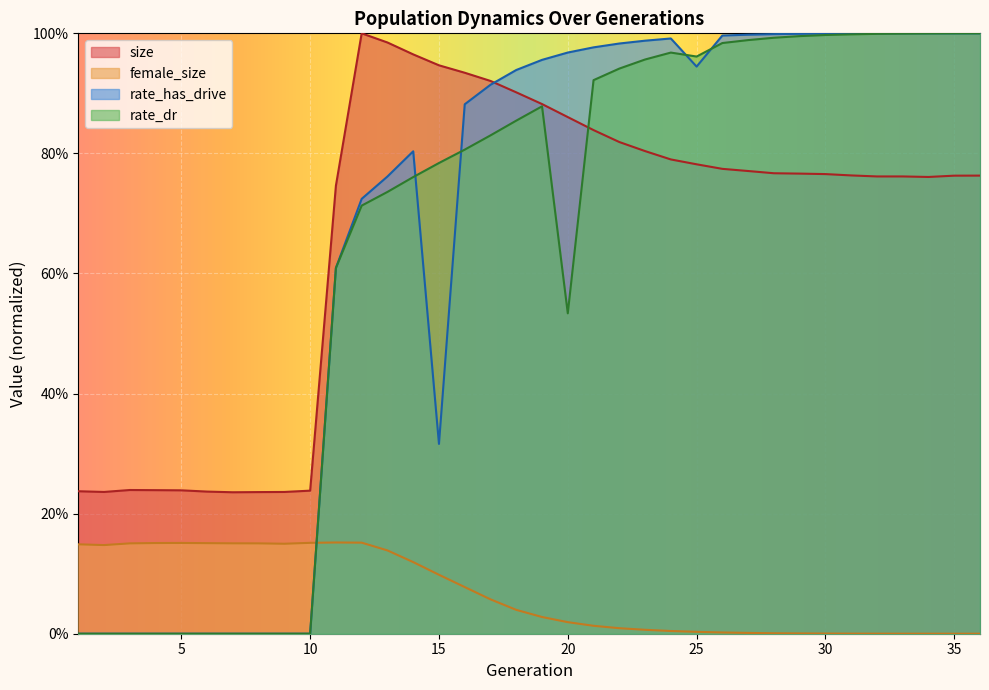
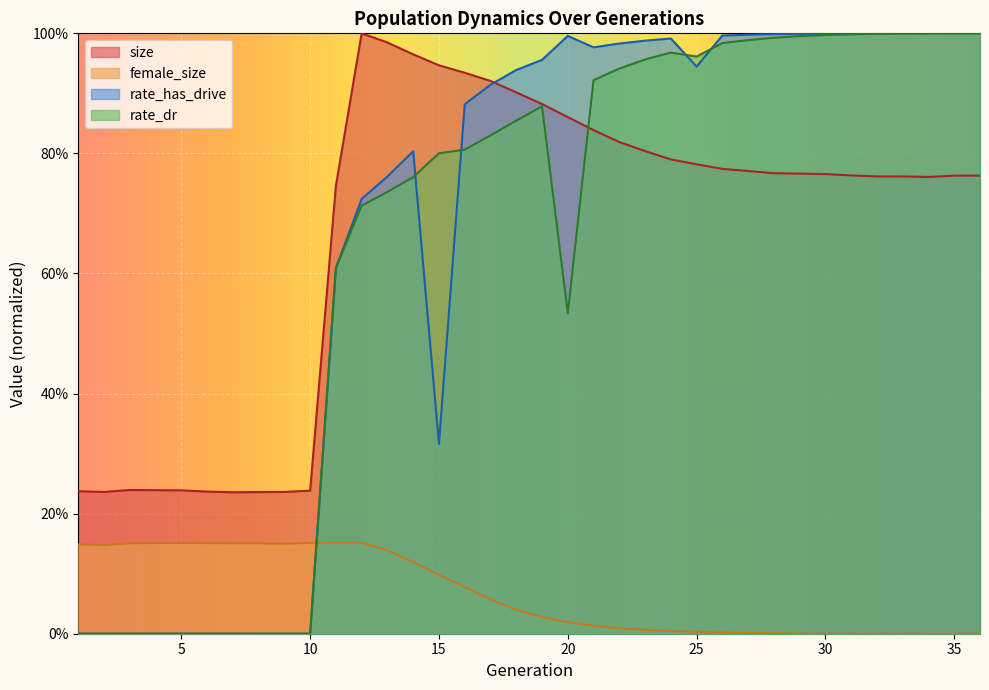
  {
    "size": {
      "5": "24%",
      "10": "24%",
      "15": "95%",
      "20": "86%",
      "25": "78%",
      "30": "77%",
      "35": "76%"
    },
    "female_size": {
      "5": "15%",
      "10": "15%",
      "15": "10%",
      "20": "2%",
      "25": "0%",
      "30": "0%",
      "35": "0%"
    },
    "rate_has_drive": {
      "15": "32%",
-     "20": "97%",
+     "20": "100%",
      "25": "94%"
    },
    "rate_dr": {
-     "15": "78%",
+     "15": "80%",
      "20": "53%",
      "25": "96%"
    }
  }
